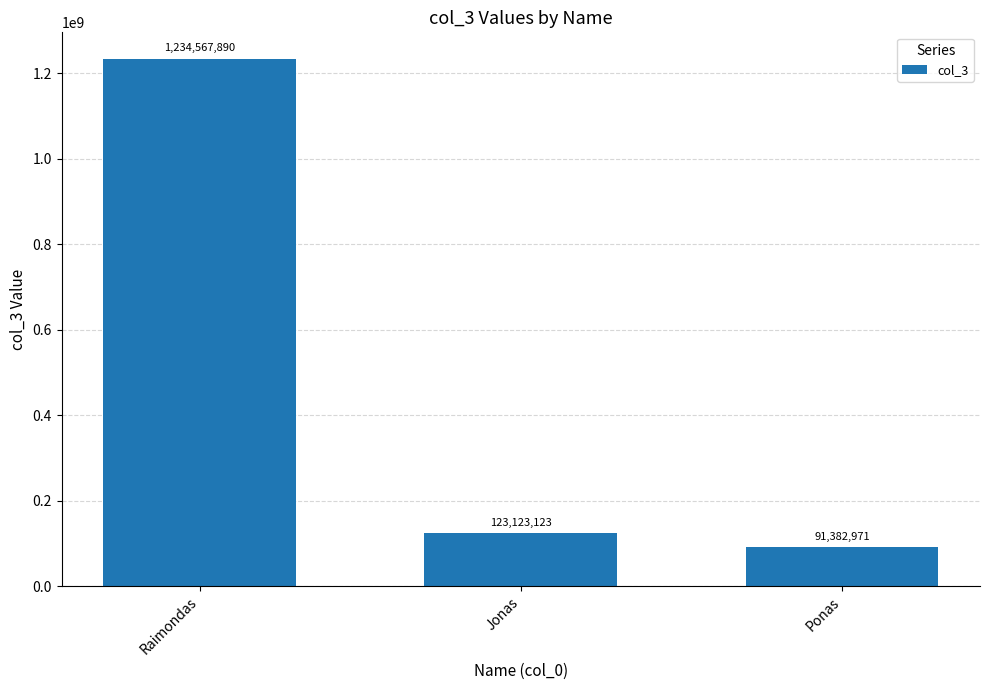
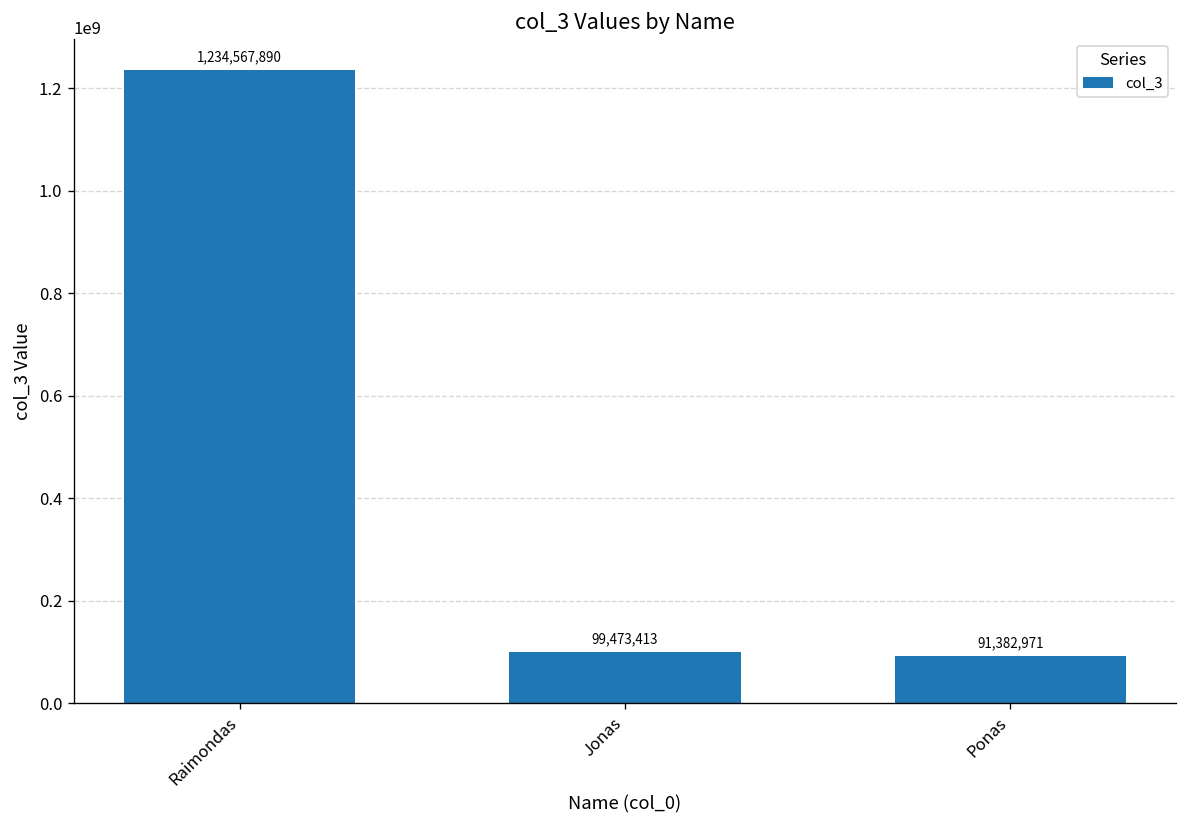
  {
    "Raimondas": "1,234,567,890",
-   "Jonas": "123,123,123",
+   "Jonas": "99,473,413",
    "Ponas": "91,382,971"
  }
